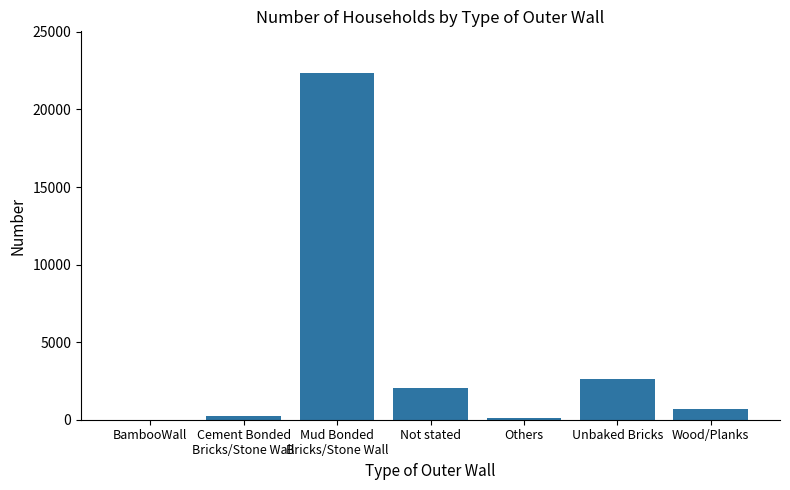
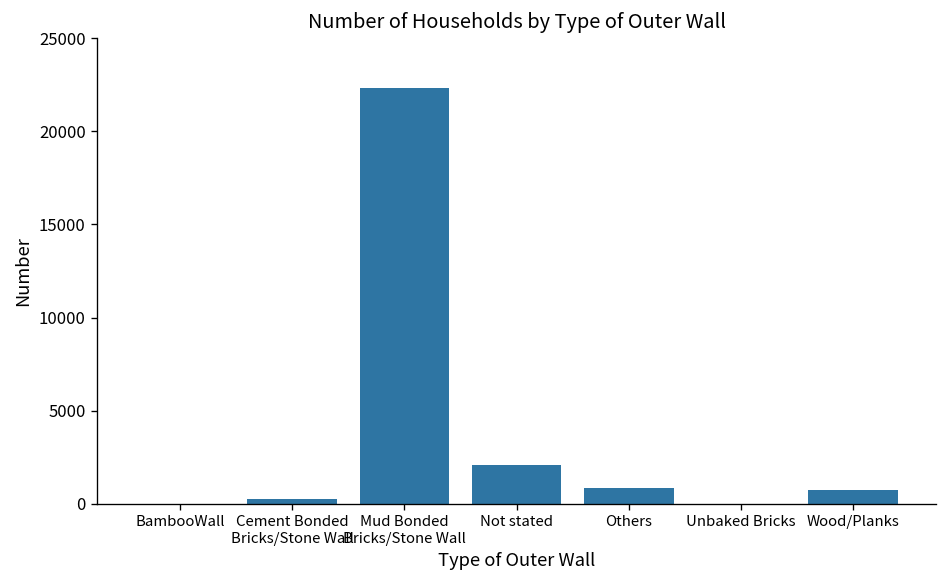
  {
    "Cement Bonded Bricks/Stone Wall": 300,
    "Mud Bonded Bricks/Stone Wall": 22400,
    "Not stated": 2100,
-   "Others": 100,
-   "Unbaked Bricks": 2600,
+   "Others": 900,
+   "Unbaked Bricks": 0,
    "Wood/Planks": 700
  }
